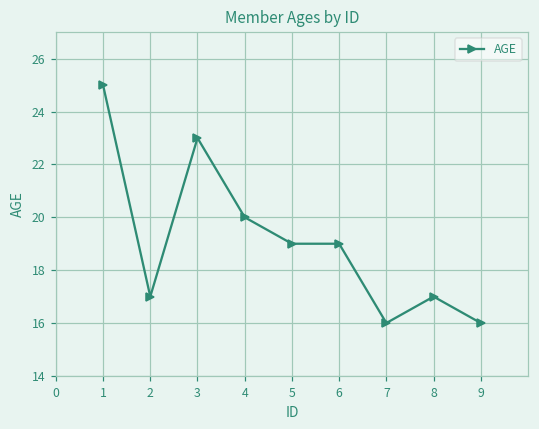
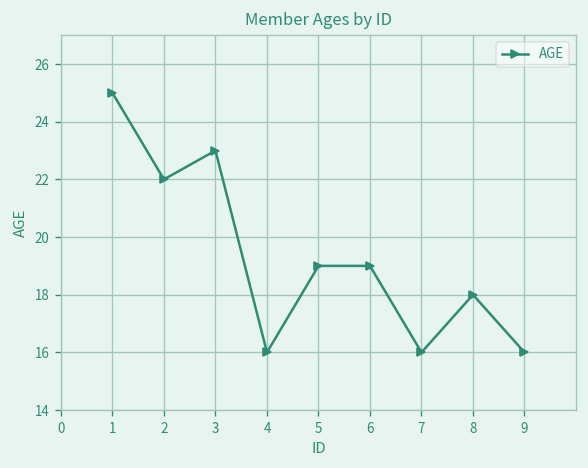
  {
    "1": 25,
-   "2": 17,
+   "2": 22,
    "3": 23,
-   "4": 20,
+   "4": 16,
    "5": 19,
    "6": 19,
    "7": 16,
-   "8": 17,
+   "8": 18,
    "9": 16
  }
